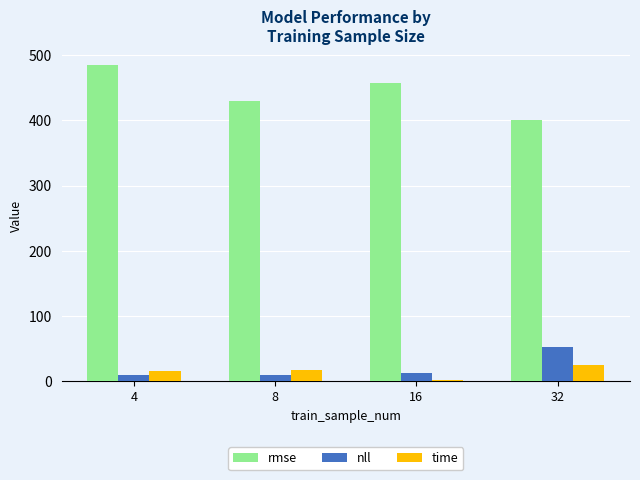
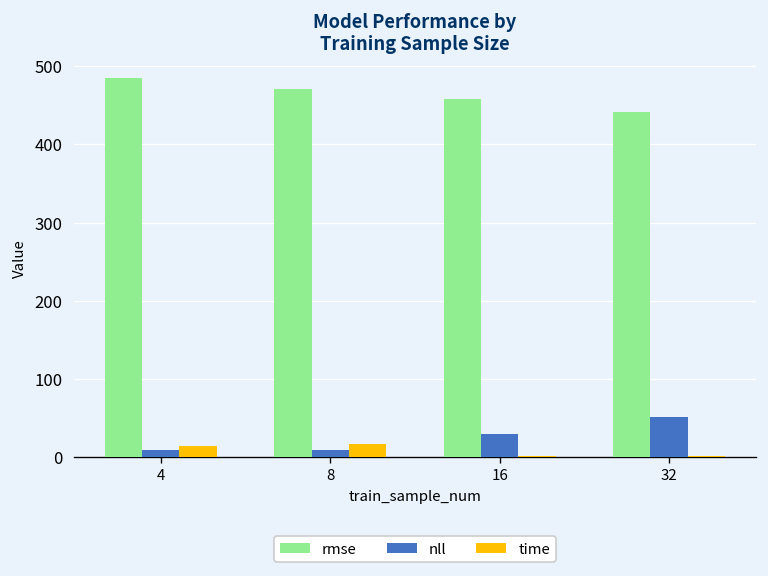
  {
    "rmse": {
      "4": 480,
-     "8": 430,
+     "8": 470,
      "16": 460,
-     "32": 400
+     "32": 440
    },
    "nll": {
      "4": 10,
      "8": 10,
-     "16": 10,
+     "16": 30,
      "32": 50
    },
    "time": {
      "4": 10,
      "8": 20,
-     "32": 20
+     "32": 0
    }
  }
